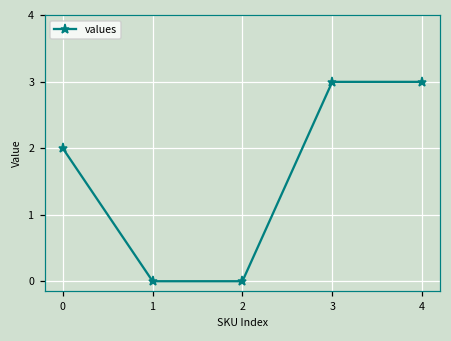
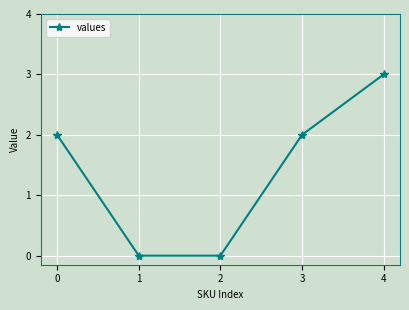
  {
    "0": 2,
    "1": 0,
    "2": 0,
-   "3": 3,
+   "3": 2,
    "4": 3
  }
